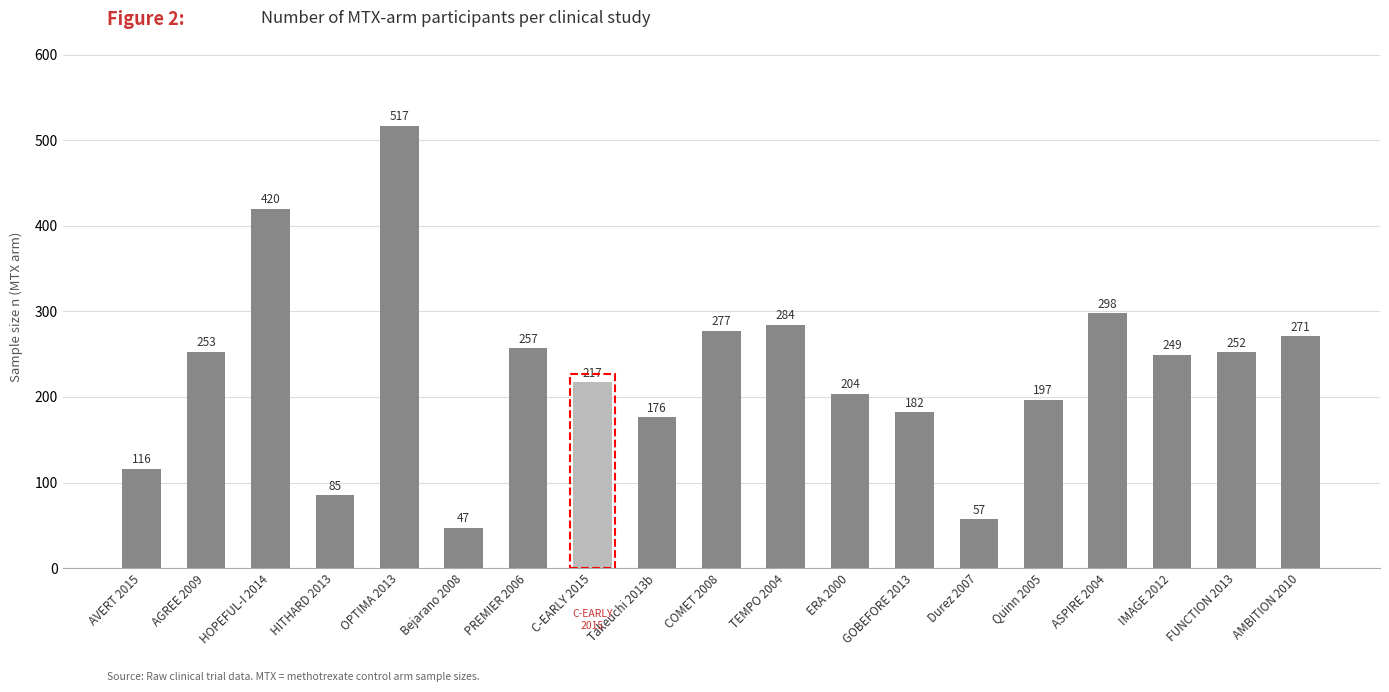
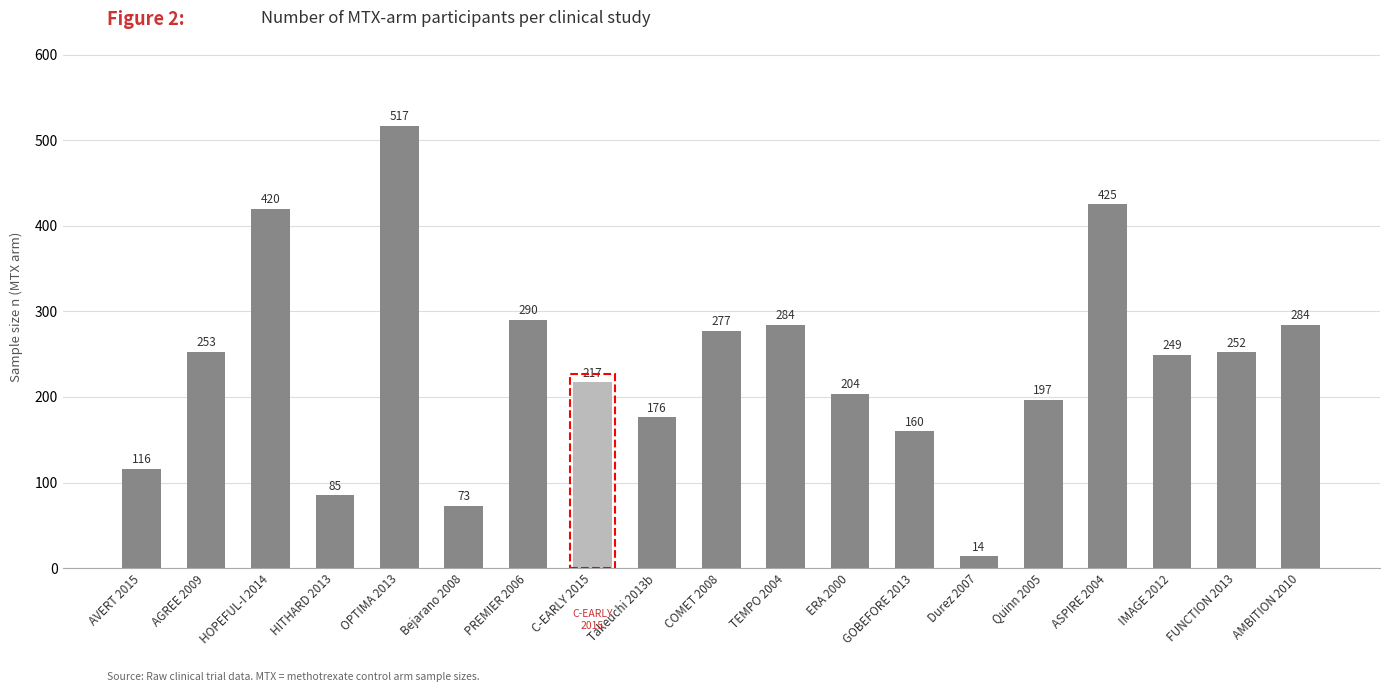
  {
    "AVERT 2015": 116,
    "AGREE 2009": 253,
    "HOPEFUL-I 2014": 420,
    "HITHARD 2013": 85,
    "OPTIMA 2013": 517,
-   "Bejarano 2008": 47,
-   "PREMIER 2006": 257,
+   "Bejarano 2008": 73,
+   "PREMIER 2006": 290,
    "C-EARLY 2015": 217,
    "Takeuchi 2013b": 176,
    "COMET 2008": 277,
    "TEMPO 2004": 284,
    "ERA 2000": 204,
-   "GOBEFORE 2013": 182,
-   "Durez 2007": 57,
+   "GOBEFORE 2013": 160,
+   "Durez 2007": 14,
    "Quinn 2005": 197,
-   "ASPIRE 2004": 298,
+   "ASPIRE 2004": 425,
    "IMAGE 2012": 249,
    "FUNCTION 2013": 252,
-   "AMBITION 2010": 271
+   "AMBITION 2010": 284
  }
